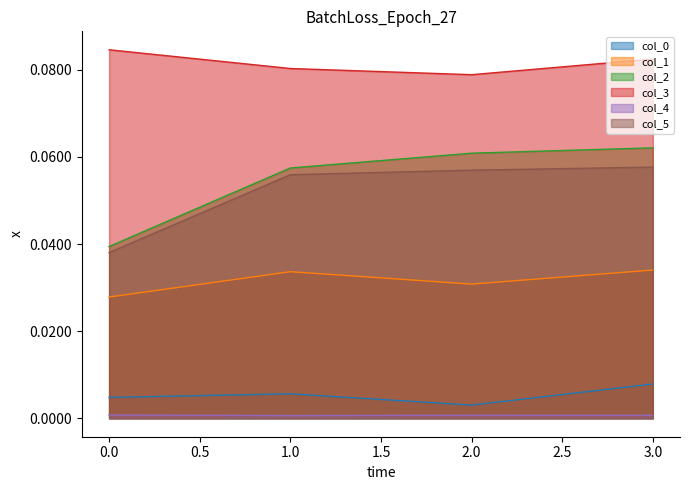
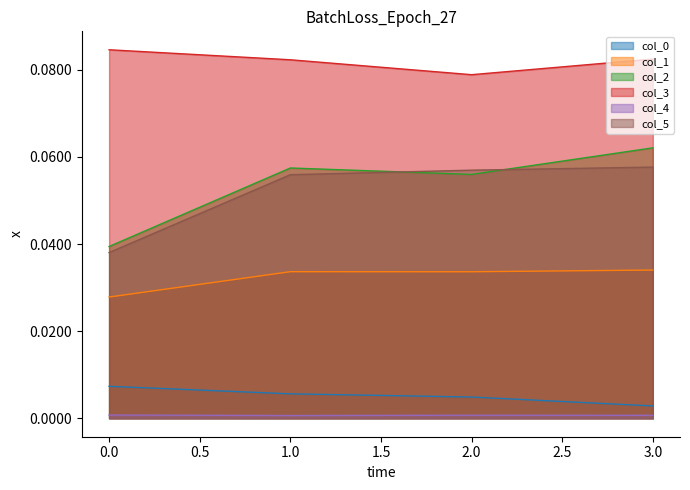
  {
    "col_0": {
-     "0.0": 0.005,
+     "0.0": 0.007,
      "1.0": 0.006,
-     "2.0": 0.003,
-     "3.0": 0.008
+     "2.0": 0.005,
+     "3.0": 0.003
    },
    "col_1": {
      "0.0": 0.028,
      "1.0": 0.034,
-     "2.0": 0.031,
+     "2.0": 0.034,
      "3.0": 0.034
    },
    "col_2": {
      "0.0": 0.039,
      "1.0": 0.057,
-     "2.0": 0.061,
+     "2.0": 0.056,
      "3.0": 0.062
    },
    "col_3": {
      "0.0": 0.085,
-     "1.0": 0.080,
+     "1.0": 0.082,
      "2.0": 0.079
    },
    "col_4": {
      "0.0": 0.001,
      "1.0": 0.001,
      "2.0": 0.001,
      "3.0": 0.001
    },
    "col_5": {
      "0.0": 0.038,
      "1.0": 0.056,
      "2.0": 0.057,
      "3.0": 0.058
    }
  }
